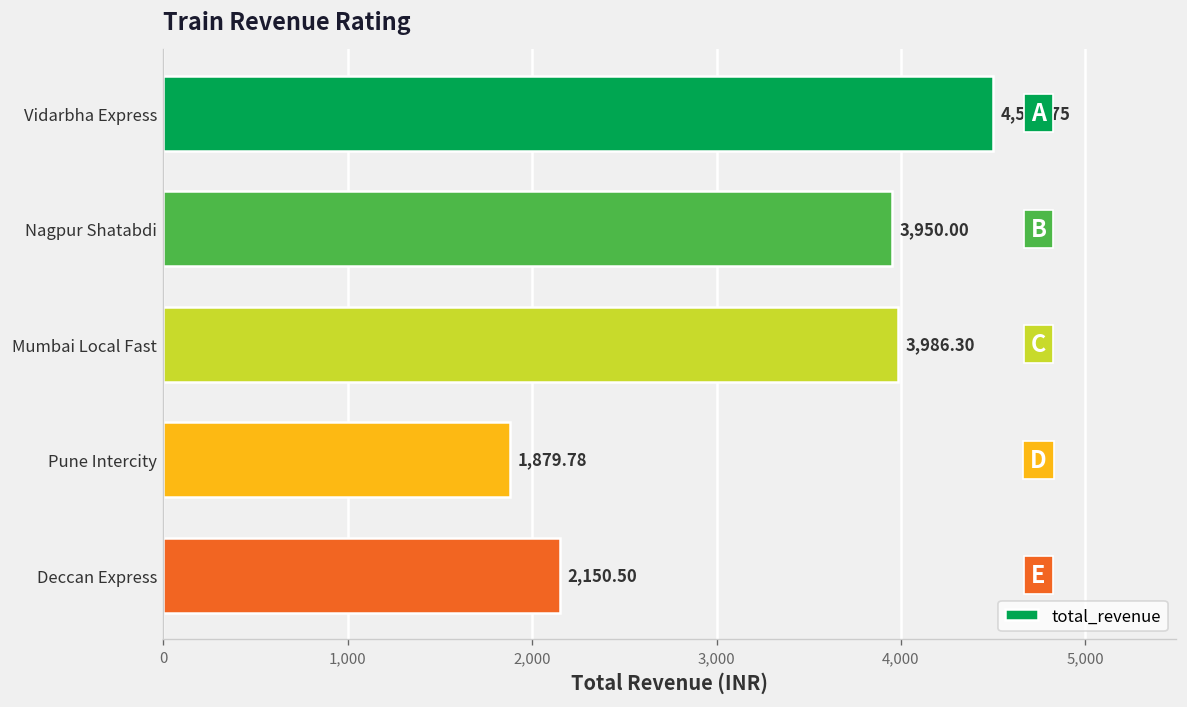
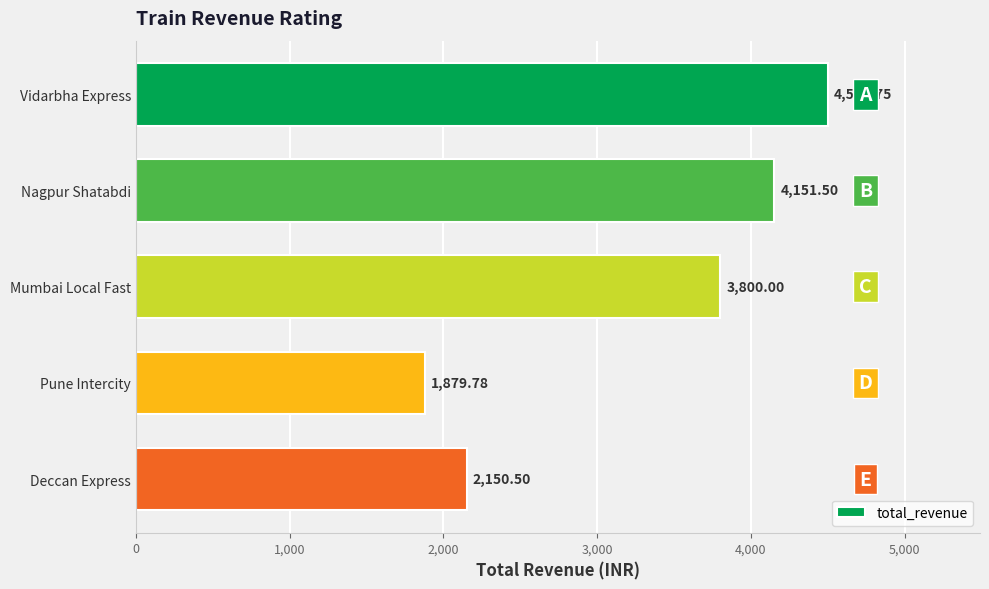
  {
-   "Nagpur Shatabdi": "3,950.00",
-   "Mumbai Local Fast": "3,986.30",
+   "Nagpur Shatabdi": "4,151.50",
+   "Mumbai Local Fast": "3,800.00",
    "Pune Intercity": "1,879.78",
    "Deccan Express": "2,150.50"
  }
